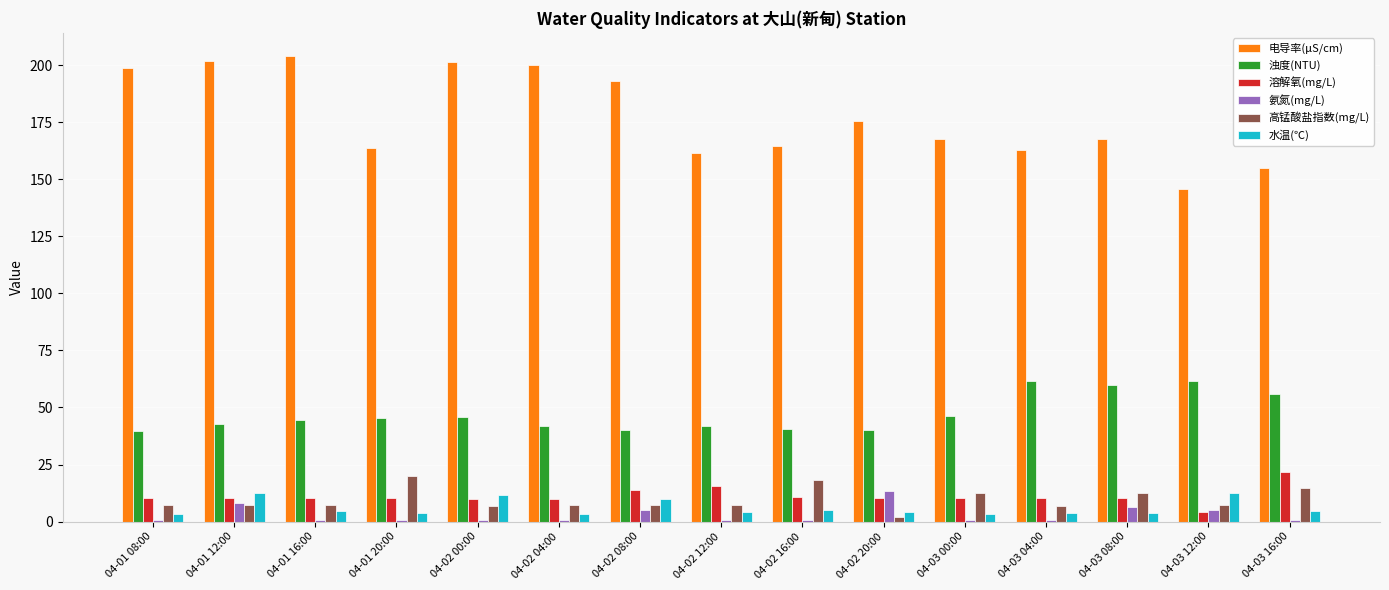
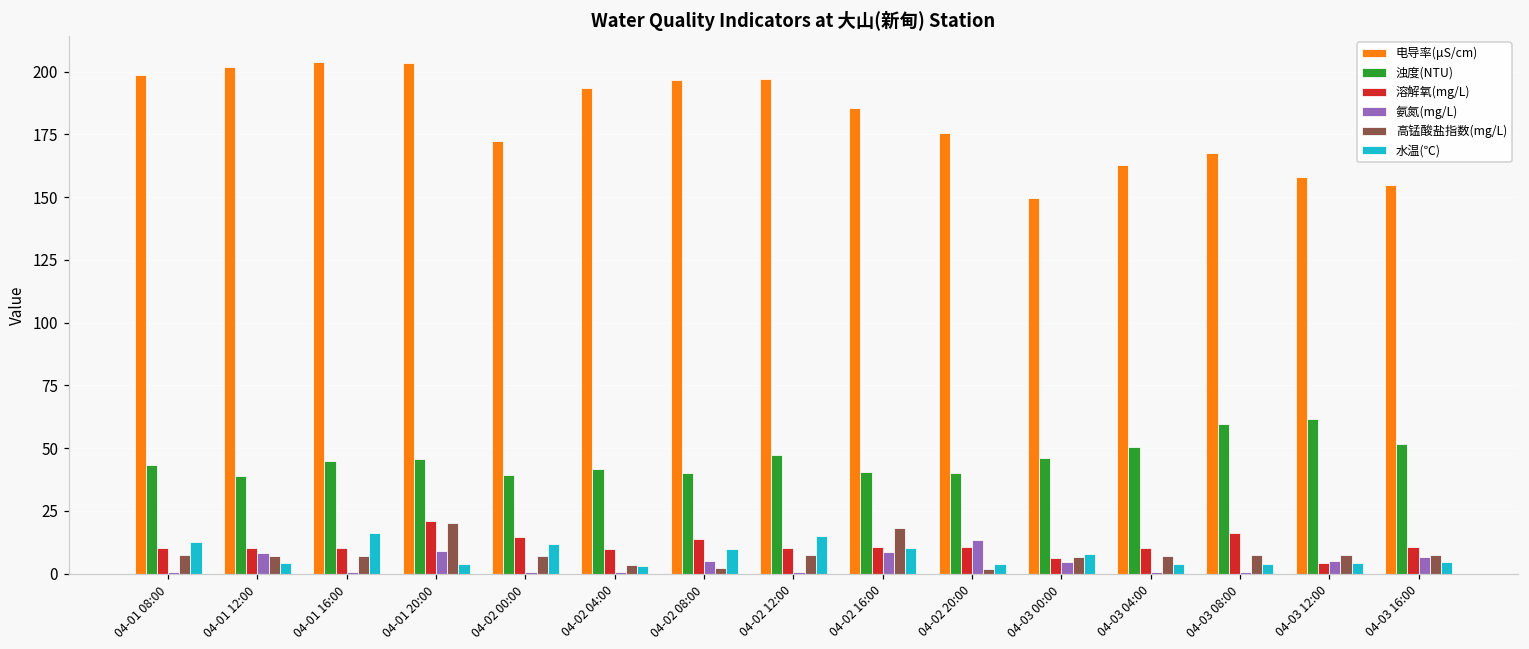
  {
    "电导率(μS/cm)": {
      "04-01 08:00": 199,
      "04-01 12:00": 202,
      "04-01 16:00": 204,
-     "04-01 20:00": 164,
-     "04-02 00:00": 201,
-     "04-02 04:00": 200,
-     "04-02 08:00": 193,
-     "04-02 12:00": 161,
-     "04-02 16:00": 165,
+     "04-01 20:00": 203,
+     "04-02 00:00": 172,
+     "04-02 04:00": 193,
+     "04-02 08:00": 197,
+     "04-02 12:00": 197,
+     "04-02 16:00": 186,
      "04-02 20:00": 175,
-     "04-03 00:00": 167,
+     "04-03 00:00": 150,
      "04-03 04:00": 163,
      "04-03 08:00": 168,
-     "04-03 12:00": 146,
+     "04-03 12:00": 158,
      "04-03 16:00": 155
    },
    "浊度(NTU)": {
-     "04-01 08:00": 40,
-     "04-01 12:00": 43,
+     "04-01 08:00": 43,
+     "04-01 12:00": 39,
      "04-01 16:00": 45,
      "04-01 20:00": 46,
-     "04-02 00:00": 46,
+     "04-02 00:00": 39,
      "04-02 04:00": 42,
      "04-02 08:00": 40,
-     "04-02 12:00": 42,
+     "04-02 12:00": 47,
      "04-02 16:00": 41,
      "04-02 20:00": 40,
      "04-03 00:00": 46,
-     "04-03 04:00": 62,
+     "04-03 04:00": 51,
      "04-03 08:00": 60,
      "04-03 12:00": 62,
-     "04-03 16:00": 56
+     "04-03 16:00": 52
    },
    "溶解氧(mg/L)": {
      "04-01 08:00": 10,
      "04-01 12:00": 10,
      "04-01 16:00": 10,
-     "04-01 20:00": 10,
-     "04-02 00:00": 10,
+     "04-01 20:00": 21,
+     "04-02 00:00": 15,
      "04-02 04:00": 10,
      "04-02 08:00": 14,
-     "04-02 12:00": 16,
+     "04-02 12:00": 10,
      "04-02 16:00": 11,
      "04-02 20:00": 11,
-     "04-03 00:00": 10,
+     "04-03 00:00": 6,
      "04-03 04:00": 10,
-     "04-03 08:00": 10,
+     "04-03 08:00": 16,
      "04-03 12:00": 4,
-     "04-03 16:00": 22
+     "04-03 16:00": 11
    },
    "氨氮(mg/L)": {
      "04-01 12:00": 8,
-     "04-01 20:00": 1,
+     "04-01 20:00": 9,
      "04-02 08:00": 5,
-     "04-02 16:00": 1,
+     "04-02 16:00": 9,
      "04-02 20:00": 13,
-     "04-03 00:00": 1,
-     "04-03 08:00": 7,
+     "04-03 00:00": 5,
+     "04-03 08:00": 1,
      "04-03 12:00": 5,
-     "04-03 16:00": 0
+     "04-03 16:00": 7
    },
    "高锰酸盐指数(mg/L)": {
      "04-01 08:00": 7,
      "04-01 12:00": 7,
      "04-01 16:00": 7,
      "04-01 20:00": 20,
      "04-02 00:00": 7,
-     "04-02 04:00": 7,
-     "04-02 08:00": 7,
+     "04-02 04:00": 3,
+     "04-02 08:00": 2,
      "04-02 12:00": 7,
      "04-02 16:00": 18,
      "04-02 20:00": 2,
-     "04-03 00:00": 12,
+     "04-03 00:00": 7,
      "04-03 04:00": 7,
-     "04-03 08:00": 12,
+     "04-03 08:00": 8,
      "04-03 12:00": 7,
-     "04-03 16:00": 15
+     "04-03 16:00": 7
    },
    "水温(℃)": {
-     "04-01 08:00": 3,
-     "04-01 12:00": 12,
-     "04-01 16:00": 5,
+     "04-01 08:00": 13,
+     "04-01 12:00": 4,
+     "04-01 16:00": 16,
      "04-01 20:00": 4,
      "04-02 00:00": 12,
      "04-02 04:00": 3,
      "04-02 08:00": 10,
-     "04-02 12:00": 4,
-     "04-02 16:00": 5,
+     "04-02 12:00": 15,
+     "04-02 16:00": 10,
      "04-02 20:00": 4,
-     "04-03 00:00": 4,
+     "04-03 00:00": 8,
      "04-03 04:00": 4,
      "04-03 08:00": 4,
-     "04-03 12:00": 13,
+     "04-03 12:00": 4,
      "04-03 16:00": 5
    }
  }
